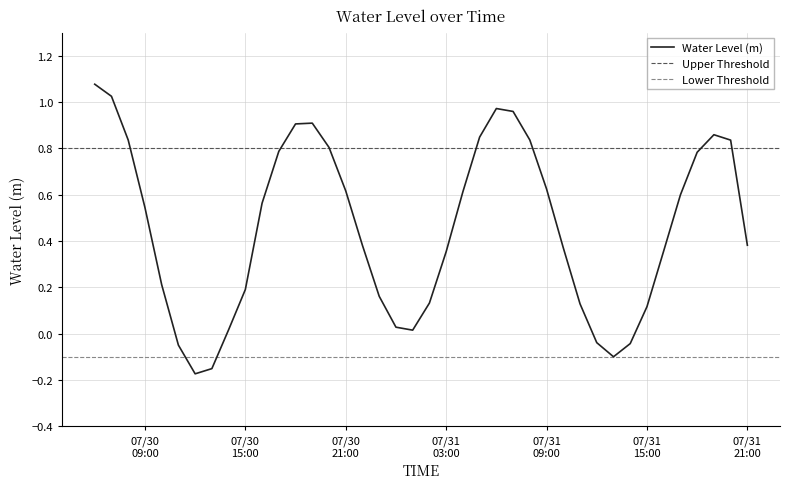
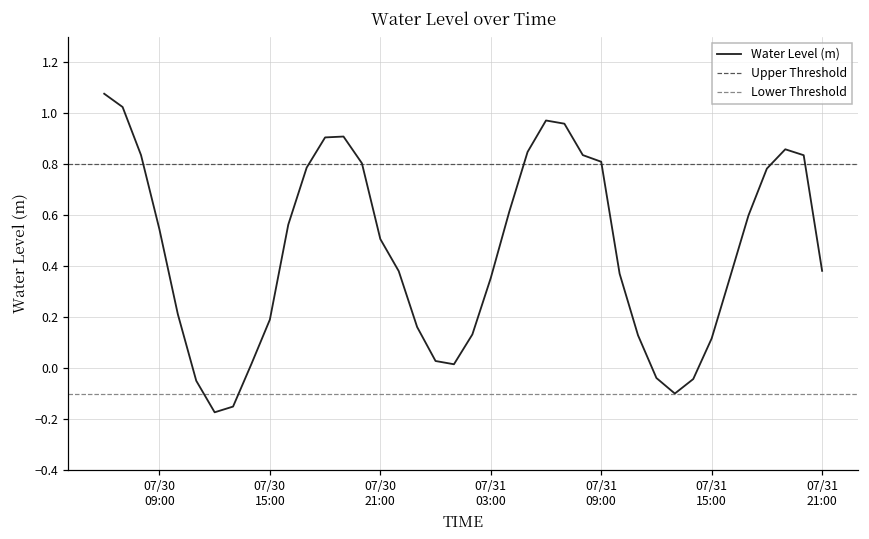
  {
    "07/30 09:00": 0.54,
    "07/30 15:00": 0.19,
-   "07/30 21:00": 0.62,
+   "07/30 21:00": 0.51,
    "07/31 03:00": 0.35,
-   "07/31 09:00": 0.62,
+   "07/31 09:00": 0.81,
    "07/31 15:00": 0.12,
    "07/31 21:00": 0.38
  }
